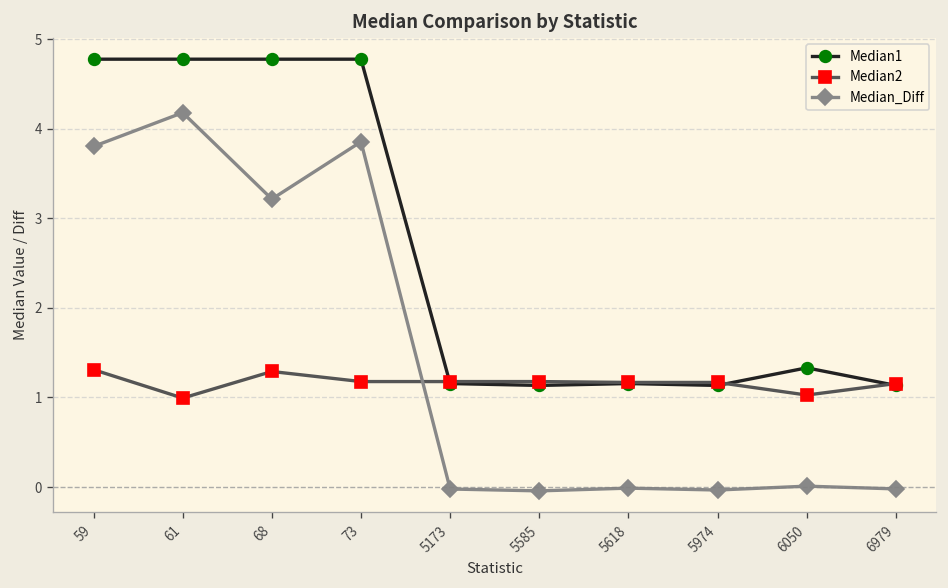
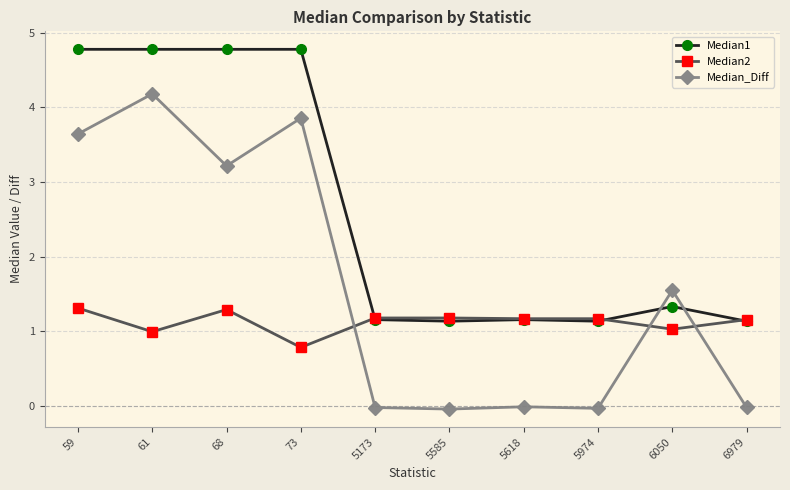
  {
    "Median1": {
      "59": 4.8,
      "61": 4.8,
      "68": 4.8,
      "73": 4.8,
      "5585": 1.1,
      "6050": 1.3
    },
    "Median2": {
      "59": 1.3,
      "61": 1.0,
      "68": 1.3,
-     "73": 1.2,
+     "73": 0.8,
      "5585": 1.2,
      "6050": 1.0
    },
    "Median_Diff": {
-     "59": 3.8,
+     "59": 3.6,
      "61": 4.2,
      "68": 3.2,
      "73": 3.9,
      "5173": 0.0,
      "5585": 0.0,
      "5618": 0.0,
      "5974": 0.0,
-     "6050": 0.0,
+     "6050": 1.5,
      "6979": 0.0
    }
  }
